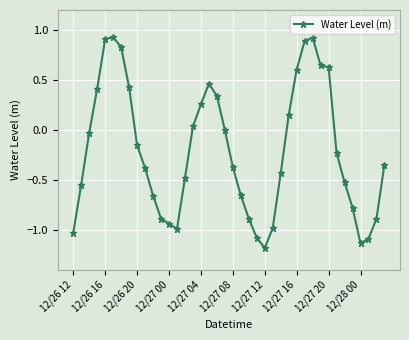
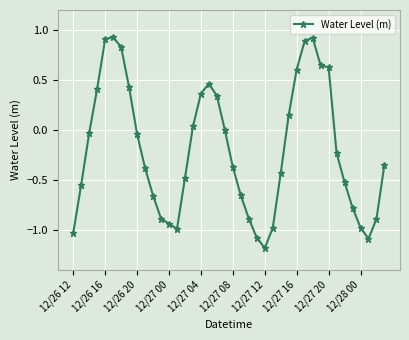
  {
    "12/26 12": -1.0,
    "12/26 16": 0.9,
-   "12/26 20": -0.2,
+   "12/26 20": 0.0,
    "12/27 00": -0.9,
-   "12/27 04": 0.3,
+   "12/27 04": 0.4,
    "12/27 08": -0.4,
    "12/27 12": -1.2,
    "12/27 16": 0.6,
    "12/27 20": 0.6,
-   "12/28 00": -1.1
+   "12/28 00": -1.0
  }
